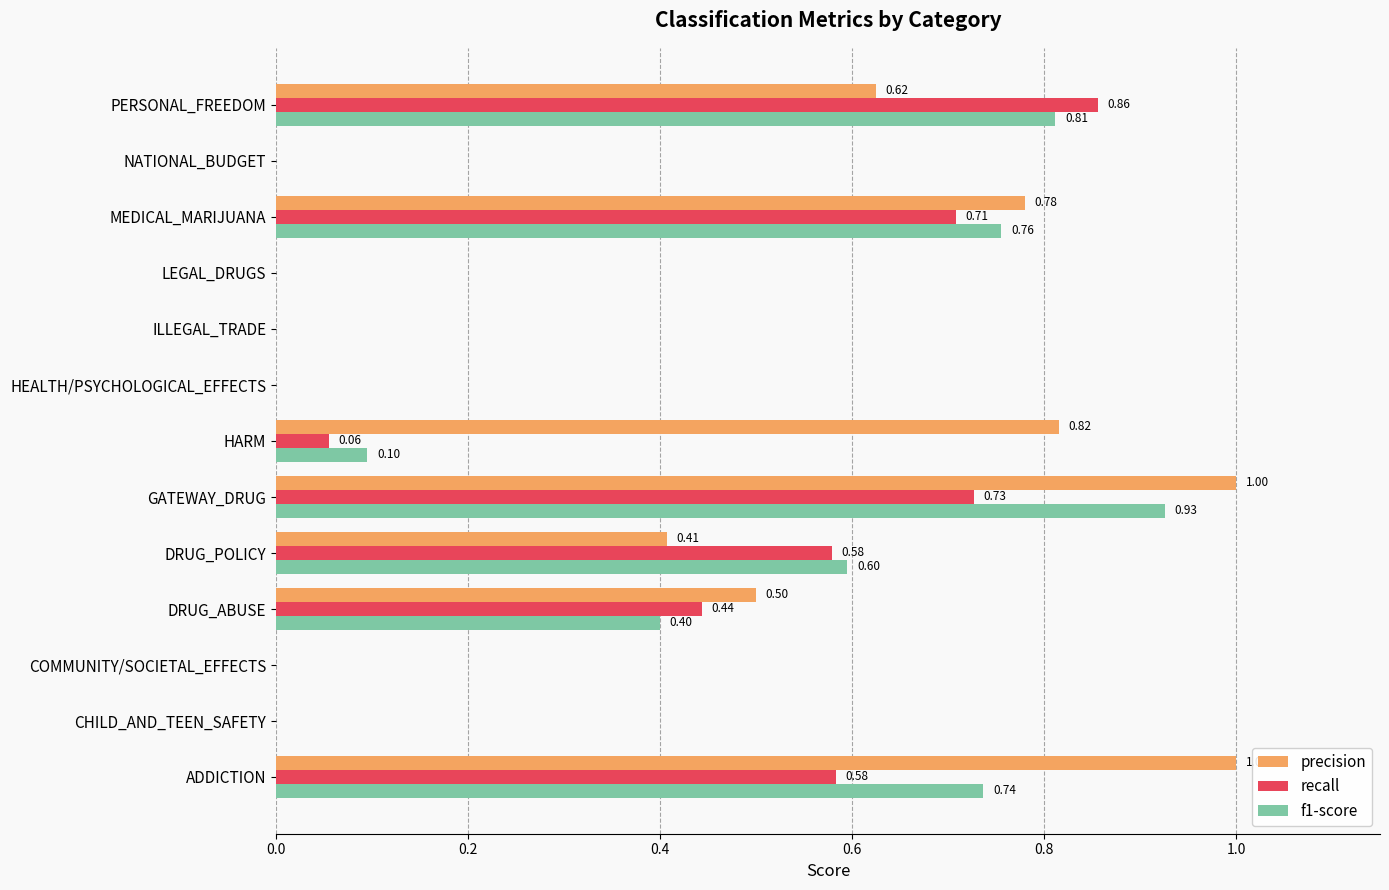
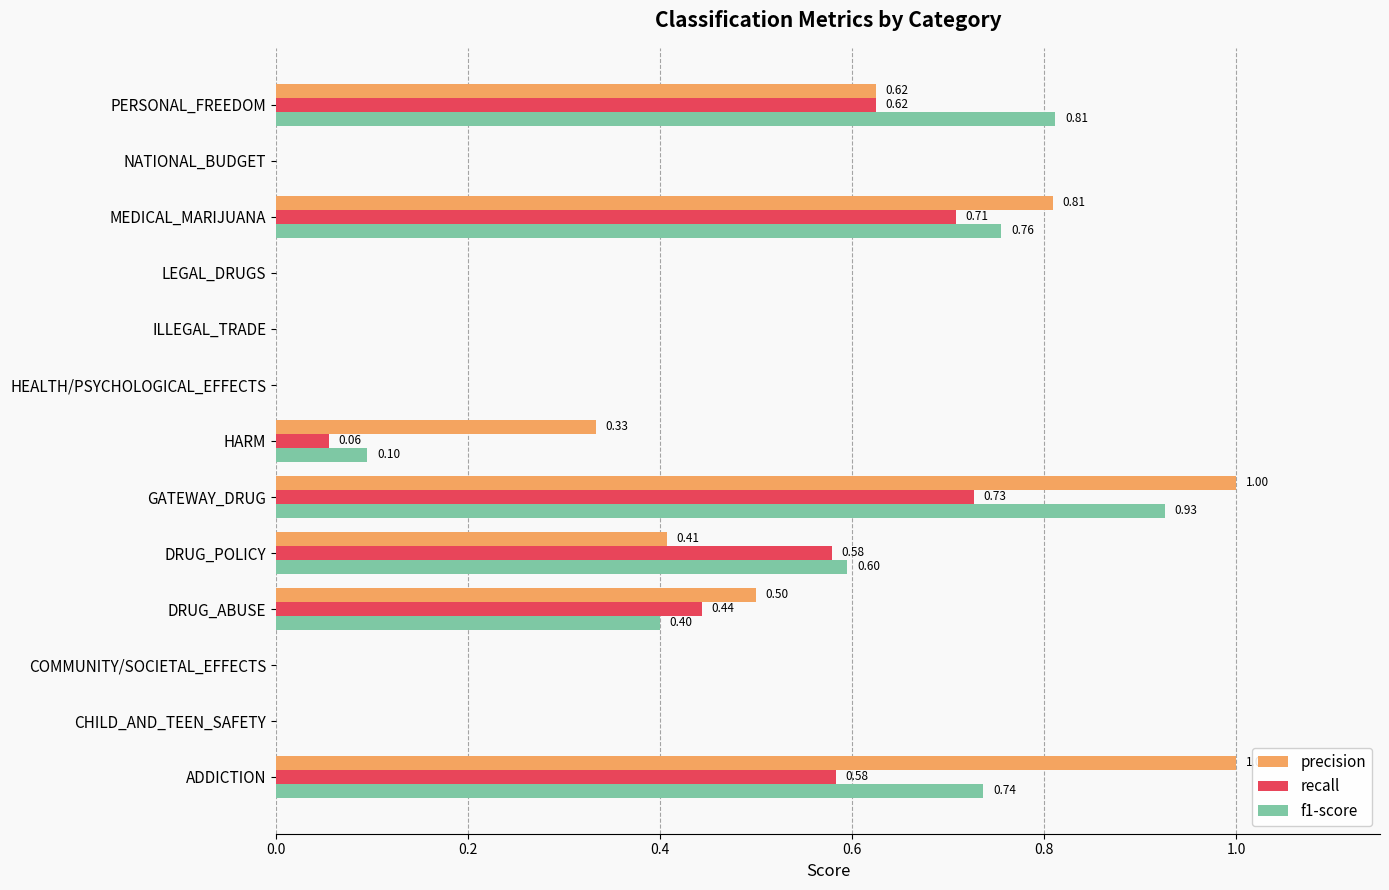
  {
    "precision": {
      "PERSONAL_FREEDOM": 0.62,
-     "MEDICAL_MARIJUANA": 0.78,
-     "HARM": 0.82,
+     "MEDICAL_MARIJUANA": 0.81,
+     "HARM": 0.33,
      "GATEWAY_DRUG": 1.00,
      "DRUG_POLICY": 0.41,
      "DRUG_ABUSE": 0.50
    },
    "recall": {
-     "PERSONAL_FREEDOM": 0.86,
+     "PERSONAL_FREEDOM": 0.62,
      "MEDICAL_MARIJUANA": 0.71,
      "HARM": 0.06,
      "GATEWAY_DRUG": 0.73,
      "DRUG_POLICY": 0.58,
      "DRUG_ABUSE": 0.44,
      "ADDICTION": 0.58
    },
    "f1-score": {
      "PERSONAL_FREEDOM": 0.81,
      "MEDICAL_MARIJUANA": 0.76,
      "HARM": 0.10,
      "GATEWAY_DRUG": 0.93,
      "DRUG_POLICY": 0.60,
      "DRUG_ABUSE": 0.40,
      "ADDICTION": 0.74
    }
  }
